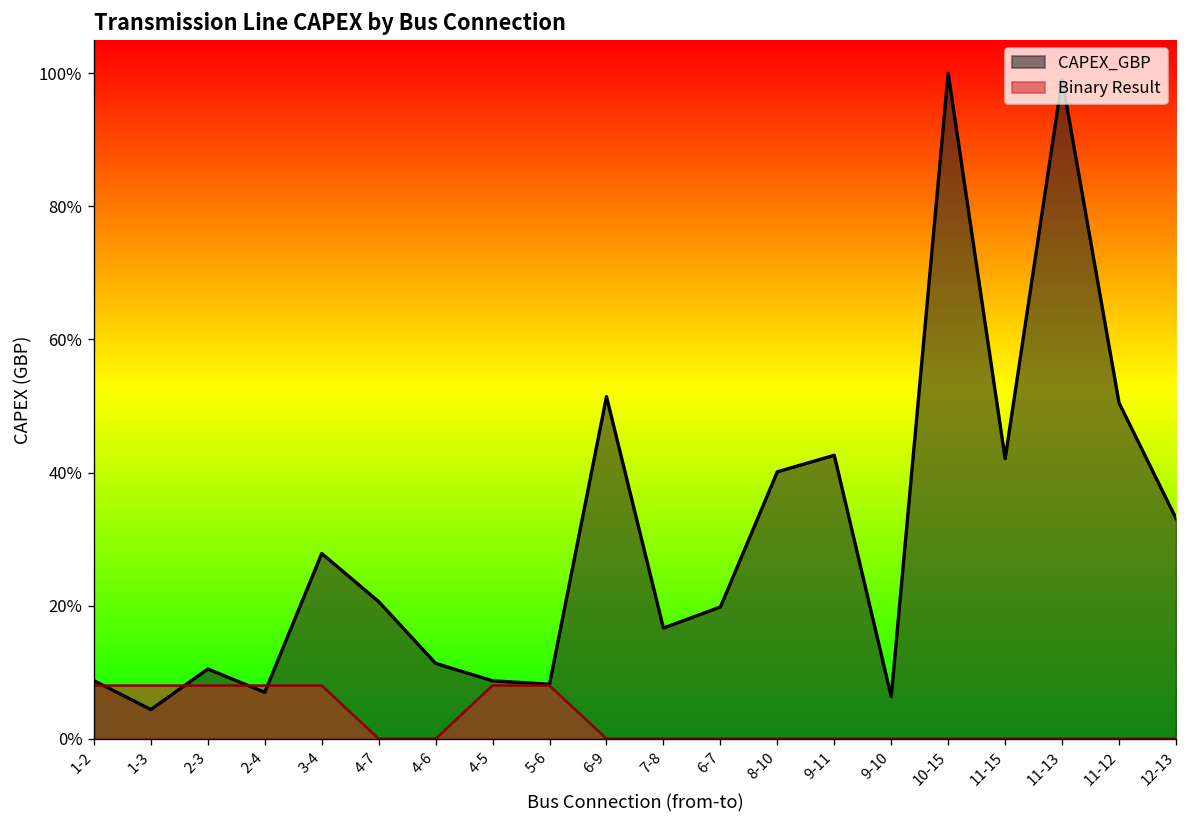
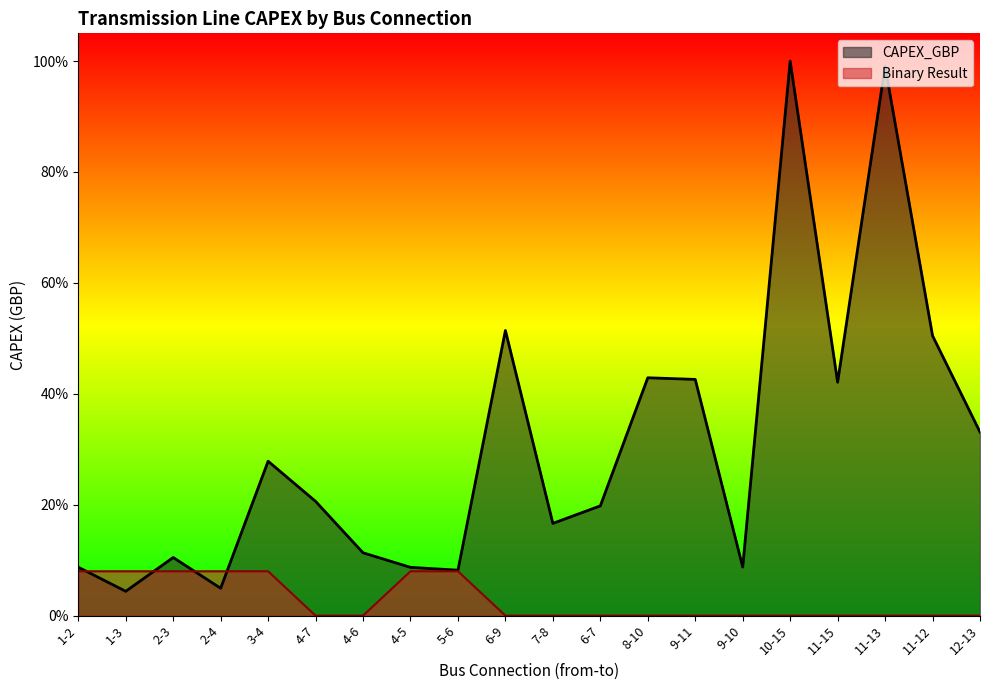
  {
    "CAPEX_GBP": {
      "1-2": "9%",
      "1-3": "4%",
      "2-3": "10%",
-     "2-4": "7%",
+     "2-4": "5%",
      "3-4": "28%",
      "4-7": "21%",
      "4-6": "11%",
      "4-5": "9%",
      "6-9": "51%",
      "7-8": "17%",
      "6-7": "20%",
-     "8-10": "40%",
+     "8-10": "43%",
      "9-11": "43%",
-     "9-10": "6%",
+     "9-10": "9%",
      "10-15": "100%",
      "11-15": "42%",
      "11-12": "50%",
      "12-13": "33%"
    },
    "Binary Result": {
      "1-2": "8%",
      "1-3": "8%",
      "2-3": "8%",
      "2-4": "8%",
      "3-4": "8%",
      "4-7": "0%",
      "4-6": "0%",
      "4-5": "8%",
      "6-9": "0%",
      "7-8": "0%",
      "6-7": "0%",
      "8-10": "0%",
      "9-11": "0%",
      "9-10": "0%",
      "10-15": "0%",
      "11-15": "0%",
      "11-13": "0%",
      "11-12": "0%",
      "12-13": "0%"
    }
  }
